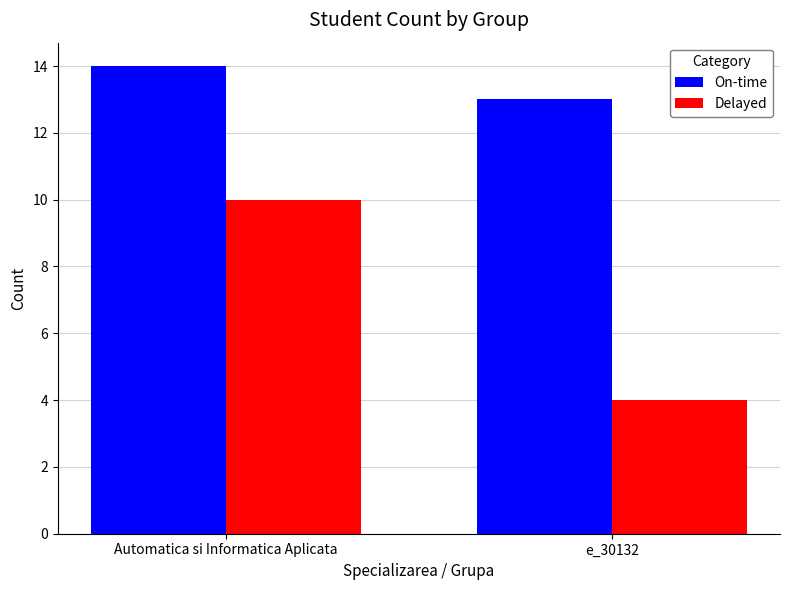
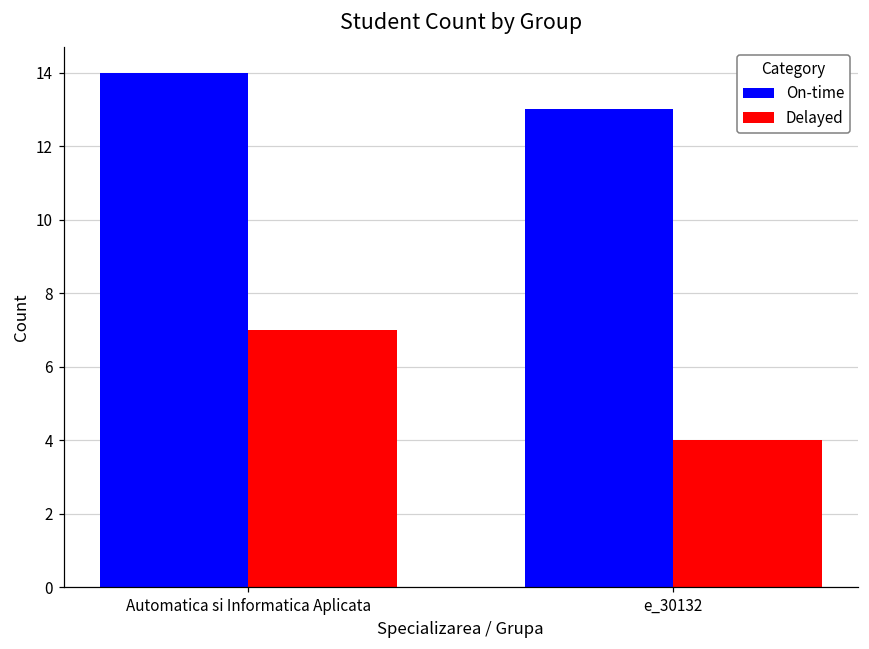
  {
    "On-time": {
      "Automatica si Informatica Aplicata": 14,
      "e_30132": 13
    },
    "Delayed": {
-     "Automatica si Informatica Aplicata": 10,
+     "Automatica si Informatica Aplicata": 7,
      "e_30132": 4
    }
  }
